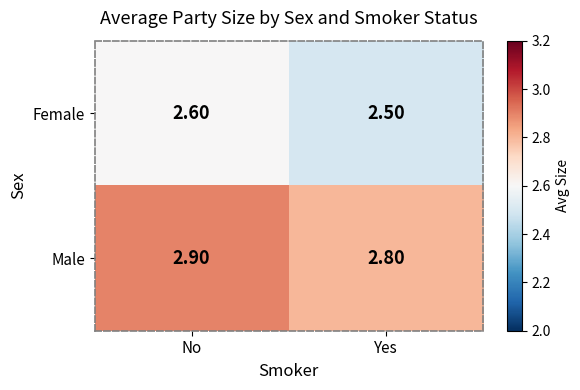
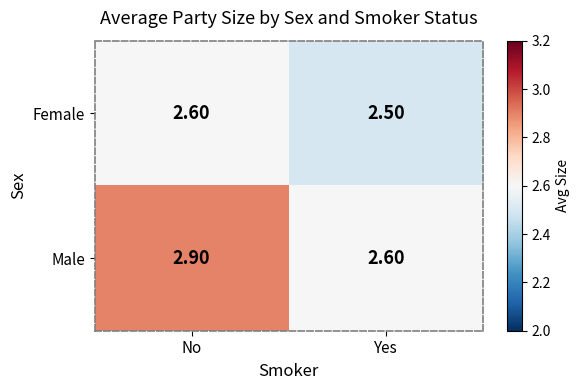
  {
    "Female": {
      "No": 2.60,
      "Yes": 2.50
    },
    "Male": {
      "No": 2.90,
-     "Yes": 2.80
+     "Yes": 2.60
    }
  }
